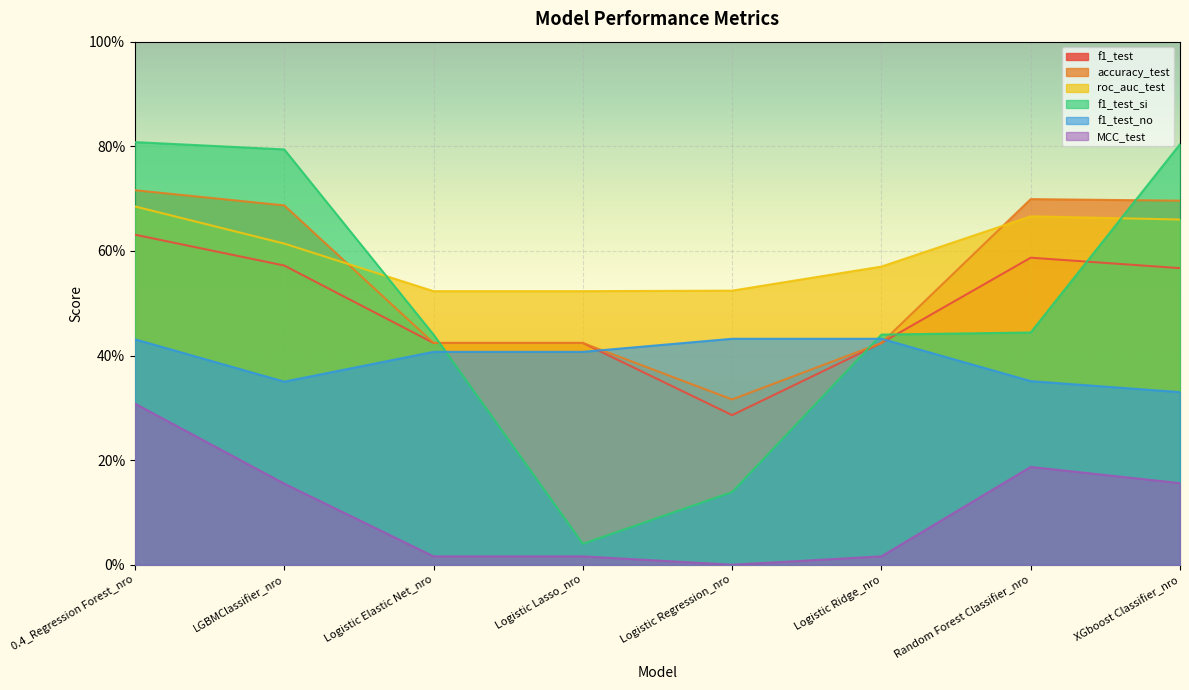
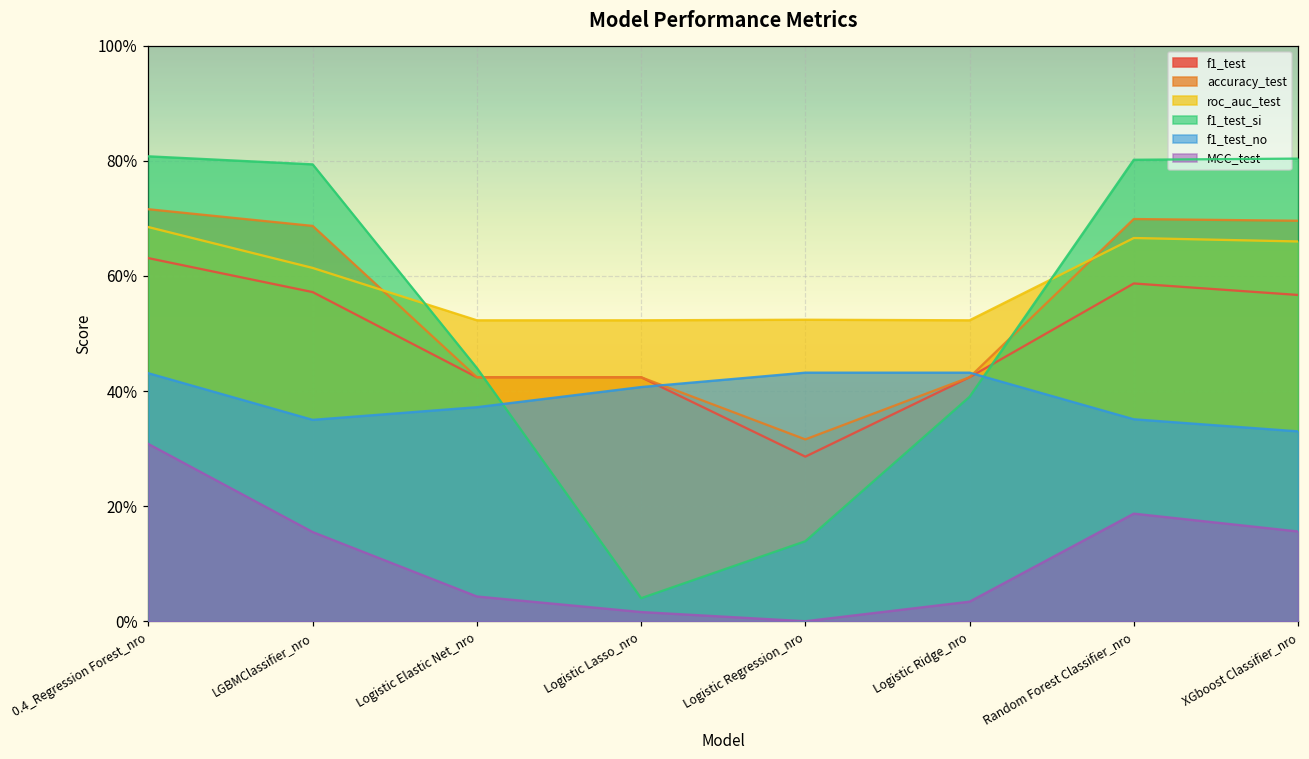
  {
    "roc_auc_test": {
      "0.4_Regression Forest_nro": "69%",
      "LGBMClassifier_nro": "61%",
      "Logistic Elastic Net_nro": "52%",
      "Logistic Lasso_nro": "52%",
      "Logistic Regression_nro": "52%",
-     "Logistic Ridge_nro": "57%",
+     "Logistic Ridge_nro": "52%",
      "Random Forest Classifier_nro": "67%",
      "XGboost Classifier_nro": "66%"
    },
    "f1_test_si": {
      "0.4_Regression Forest_nro": "81%",
      "LGBMClassifier_nro": "79%",
      "Logistic Elastic Net_nro": "44%",
      "Logistic Lasso_nro": "4%",
      "Logistic Regression_nro": "14%",
-     "Logistic Ridge_nro": "44%",
-     "Random Forest Classifier_nro": "44%",
+     "Logistic Ridge_nro": "39%",
+     "Random Forest Classifier_nro": "80%",
      "XGboost Classifier_nro": "80%"
    },
    "f1_test_no": {
      "0.4_Regression Forest_nro": "43%",
      "LGBMClassifier_nro": "35%",
-     "Logistic Elastic Net_nro": "41%",
+     "Logistic Elastic Net_nro": "37%",
      "Logistic Lasso_nro": "41%",
      "Logistic Regression_nro": "43%",
      "Logistic Ridge_nro": "43%",
      "Random Forest Classifier_nro": "35%",
      "XGboost Classifier_nro": "33%"
    },
    "MCC_test": {
      "0.4_Regression Forest_nro": "31%",
      "LGBMClassifier_nro": "16%",
-     "Logistic Elastic Net_nro": "2%",
+     "Logistic Elastic Net_nro": "4%",
      "Logistic Lasso_nro": "2%",
      "Logistic Regression_nro": "0%",
-     "Logistic Ridge_nro": "2%",
+     "Logistic Ridge_nro": "3%",
      "Random Forest Classifier_nro": "19%",
      "XGboost Classifier_nro": "16%"
    }
  }
